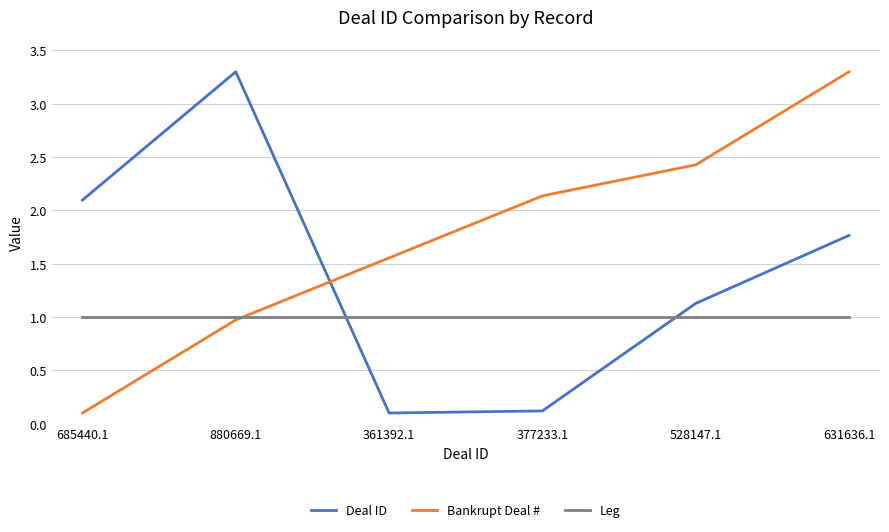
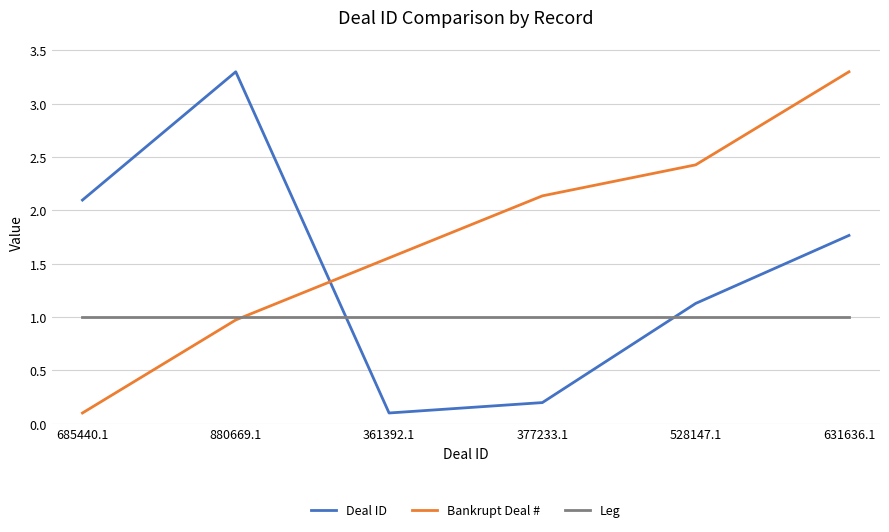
  {
    "Deal ID": {
      "685440.1": 2.10,
      "880669.1": 3.30,
      "361392.1": 0.10,
-     "377233.1": 0.12,
+     "377233.1": 0.20,
      "528147.1": 1.13,
      "631636.1": 1.77
    },
    "Bankrupt Deal #": {
      "685440.1": 0.10,
      "880669.1": 0.97,
      "361392.1": 1.55,
      "377233.1": 2.14,
      "528147.1": 2.43,
      "631636.1": 3.30
    },
    "Leg": {
      "685440.1": 1.00,
      "880669.1": 1.00,
      "361392.1": 1.00,
      "377233.1": 1.00,
      "528147.1": 1.00,
      "631636.1": 1.00
    }
  }
